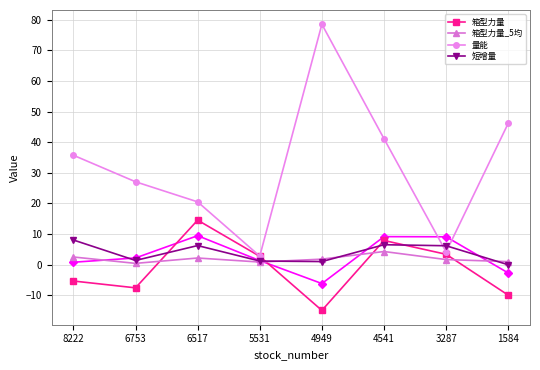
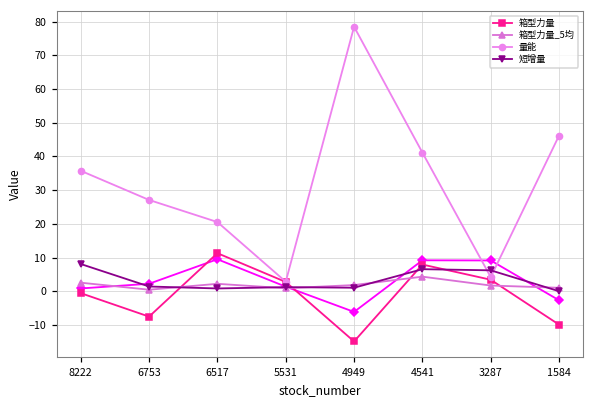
  {
    "箱型力量": {
-     "8222": -5,
+     "8222": -1,
      "6753": -8,
-     "6517": 15,
+     "6517": 11,
      "4949": -15,
      "4541": 8,
      "1584": -10
    },
    "短增量": {
      "8222": 8,
      "6753": 1,
-     "6517": 6,
+     "6517": 1,
      "4541": 7,
      "3287": 6,
      "1584": 0
    }
  }
